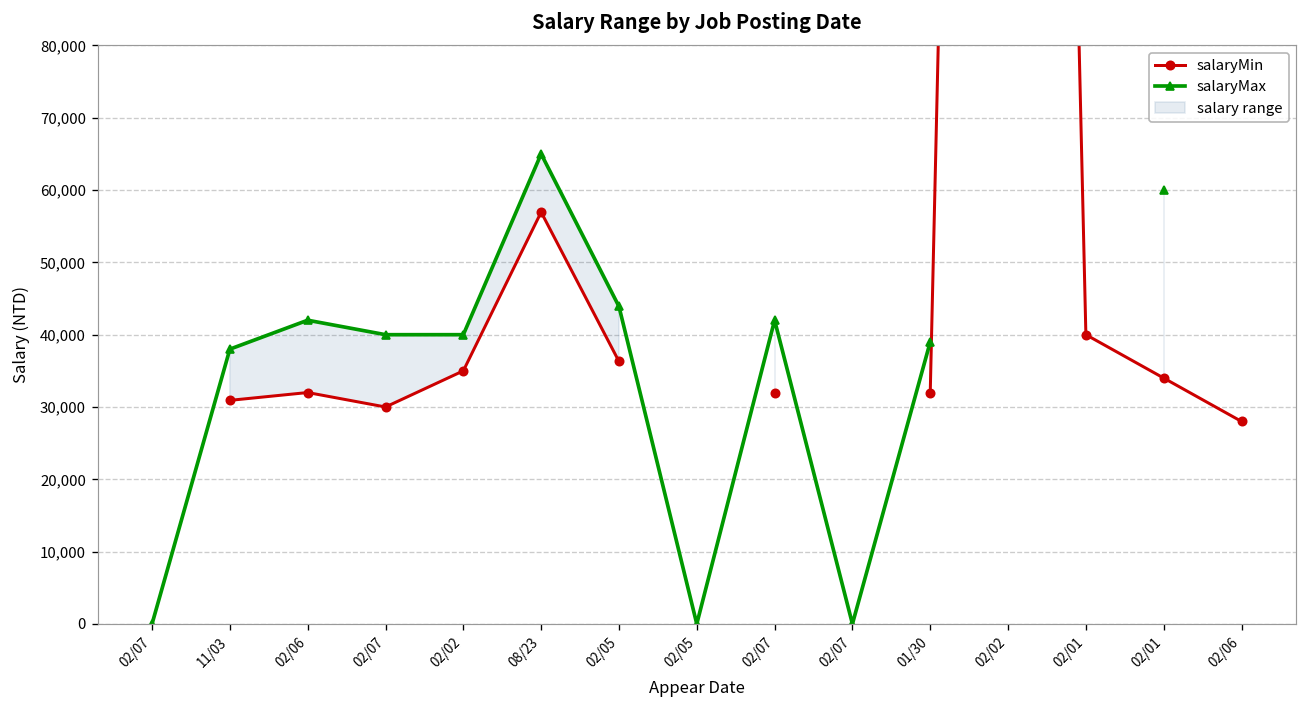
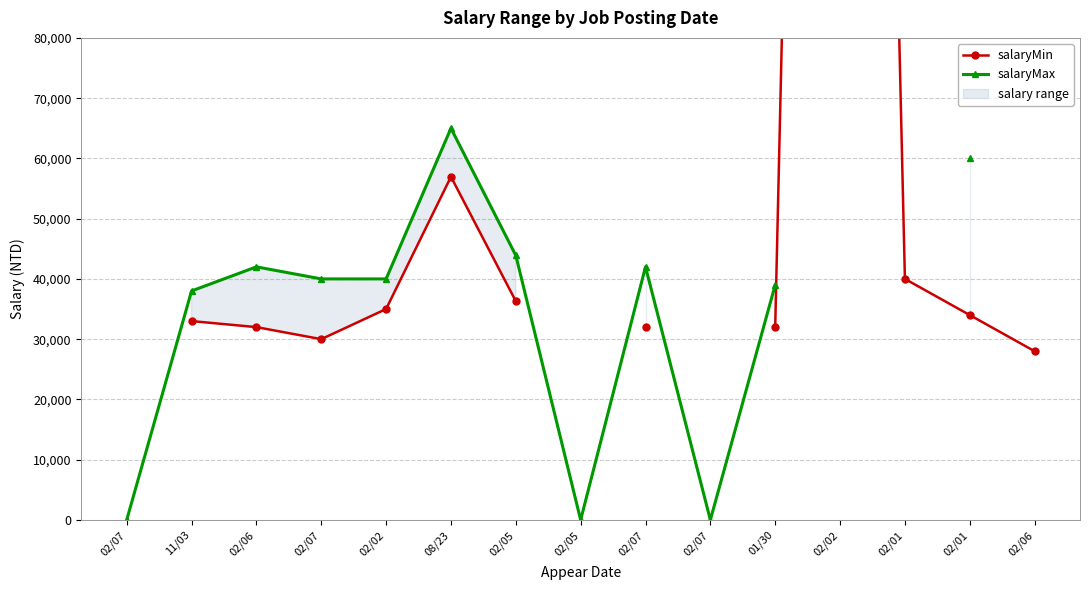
  {
    "salaryMin": {
-     "11/03": "31,000",
+     "11/03": "33,000",
      "08/23": "57,000",
      "02/05": "36,000",
      "01/30": "32,000"
    },
    "salaryMax": {
      "11/03": "38,000",
      "02/06": "42,000",
      "02/02": "40,000",
      "08/23": "65,000",
      "01/30": "39,000",
      "02/01": "60,000"
    }
  }
